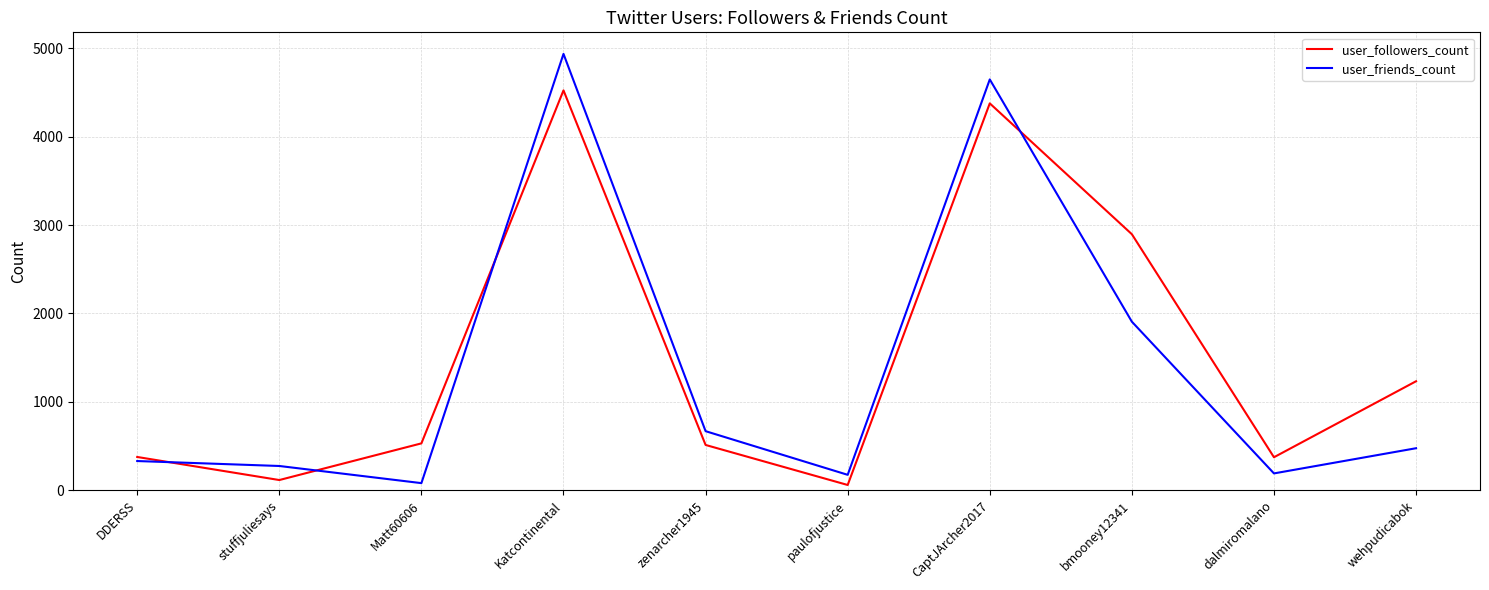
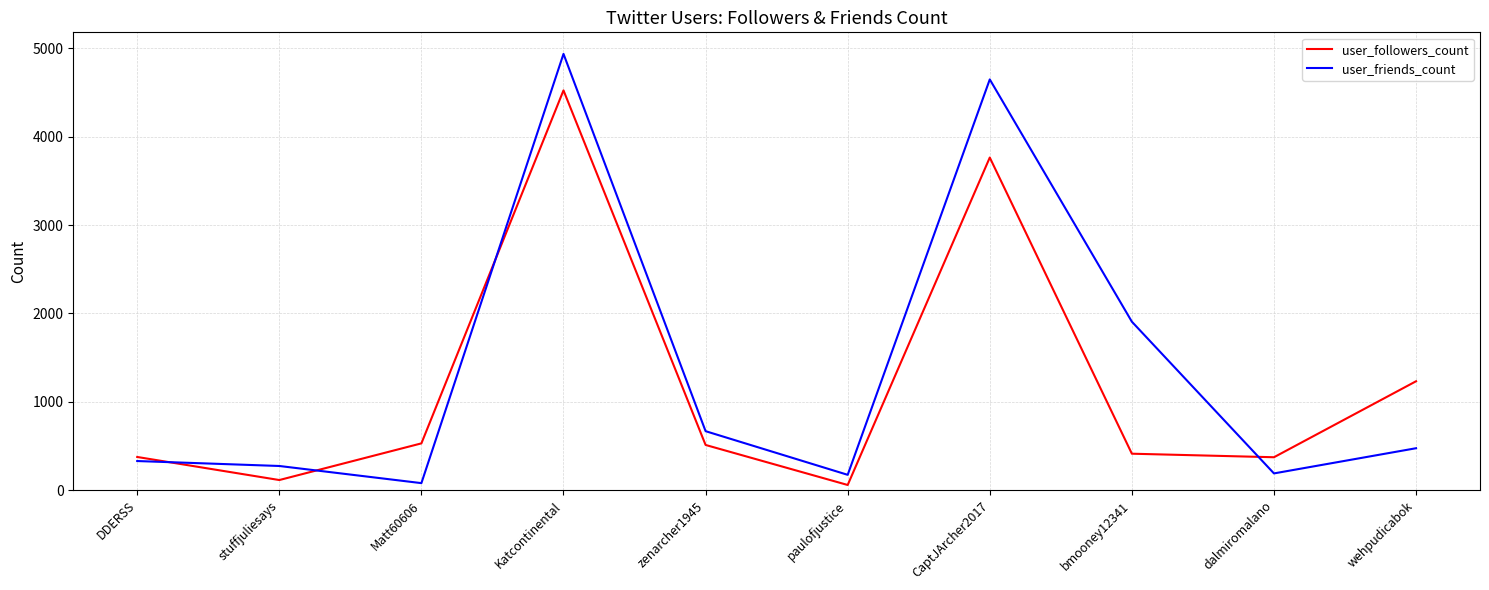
  {
    "user_followers_count": {
      "DDERSS": 400,
      "stuffjuliesays": 100,
      "Matt60606": 500,
      "Katcontinental": 4500,
      "zenarcher1945": 500,
      "paulofjustice": 100,
-     "CaptJArcher2017": 4400,
-     "bmooney12341": 2900,
+     "CaptJArcher2017": 3800,
+     "bmooney12341": 400,
      "dalmiromalano": 400,
      "wehpudicabok": 1200
    },
    "user_friends_count": {
      "DDERSS": 300,
      "stuffjuliesays": 300,
      "Matt60606": 100,
      "Katcontinental": 4900,
      "zenarcher1945": 700,
      "paulofjustice": 200,
      "CaptJArcher2017": 4600,
      "bmooney12341": 1900,
      "dalmiromalano": 200,
      "wehpudicabok": 500
    }
  }
